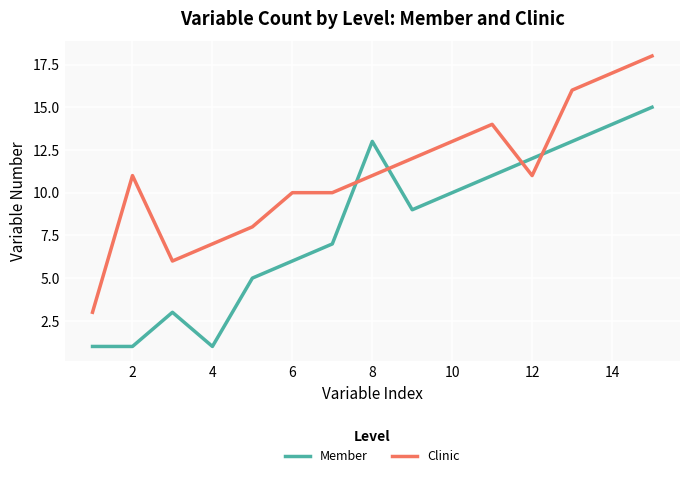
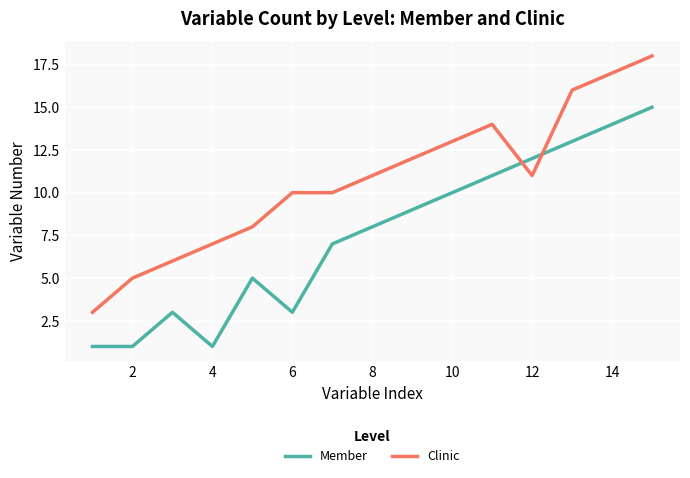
  {
    "Member": {
      "2": 1,
      "4": 1,
-     "6": 6,
-     "8": 13,
+     "6": 3,
+     "8": 8,
      "10": 10,
      "12": 12,
      "14": 14
    },
    "Clinic": {
-     "2": 11,
+     "2": 5,
      "4": 7,
      "6": 10,
      "8": 11,
      "10": 13,
      "12": 11,
      "14": 17
    }
  }
